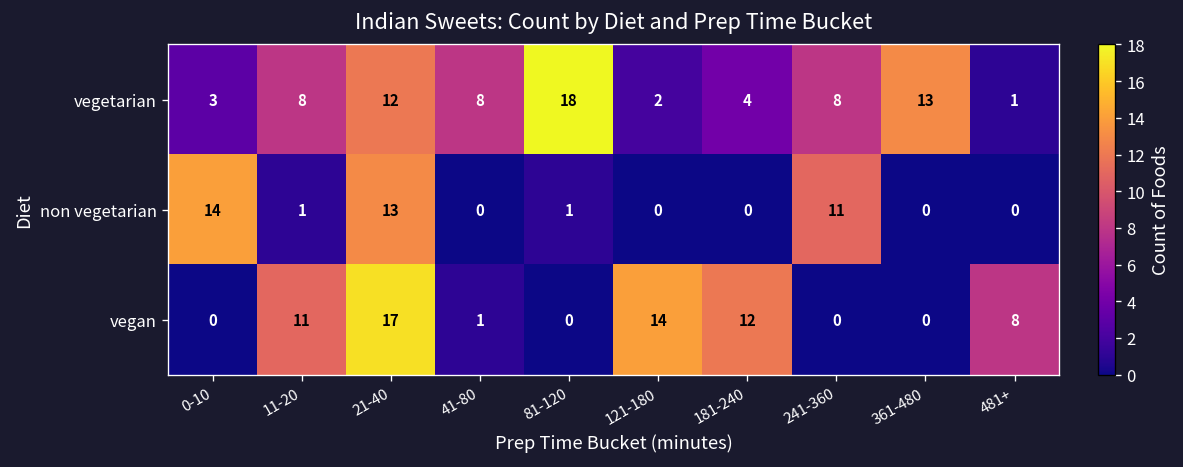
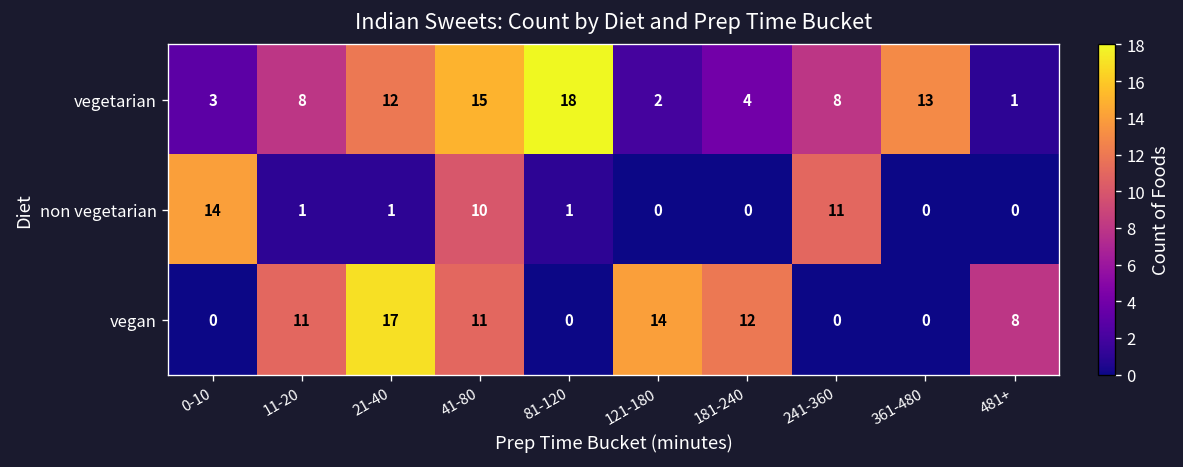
  {
    "vegetarian": {
      "0-10": 3,
      "11-20": 8,
      "21-40": 12,
-     "41-80": 8,
+     "41-80": 15,
      "81-120": 18,
      "121-180": 2,
      "181-240": 4,
      "241-360": 8,
      "361-480": 13,
      "481+": 1
    },
    "non vegetarian": {
      "0-10": 14,
      "11-20": 1,
-     "21-40": 13,
-     "41-80": 0,
+     "21-40": 1,
+     "41-80": 10,
      "81-120": 1,
      "121-180": 0,
      "181-240": 0,
      "241-360": 11,
      "361-480": 0,
      "481+": 0
    },
    "vegan": {
      "0-10": 0,
      "11-20": 11,
      "21-40": 17,
-     "41-80": 1,
+     "41-80": 11,
      "81-120": 0,
      "121-180": 14,
      "181-240": 12,
      "241-360": 0,
      "361-480": 0,
      "481+": 8
    }
  }
